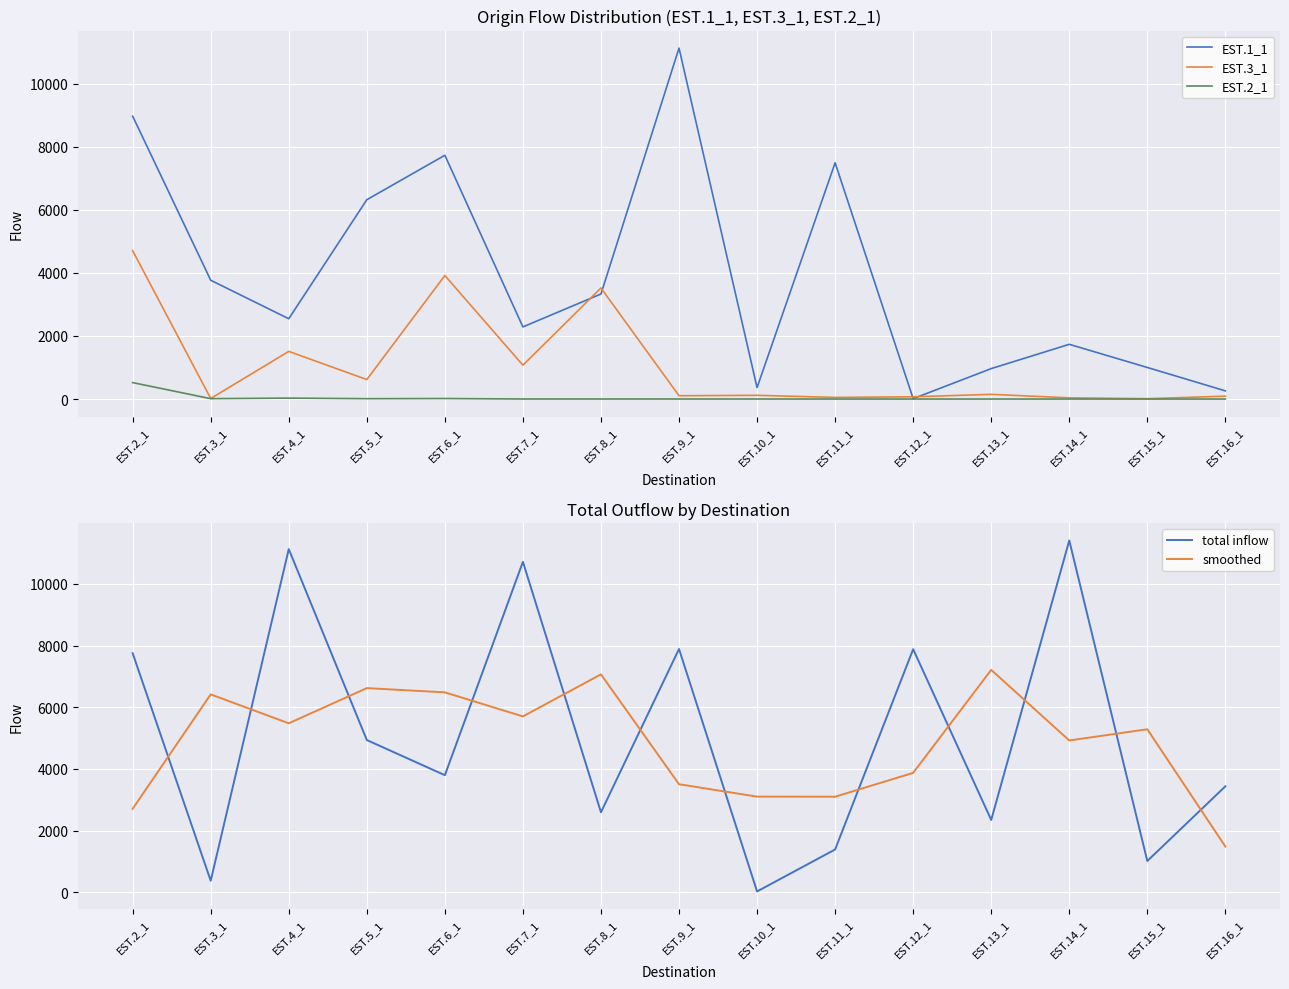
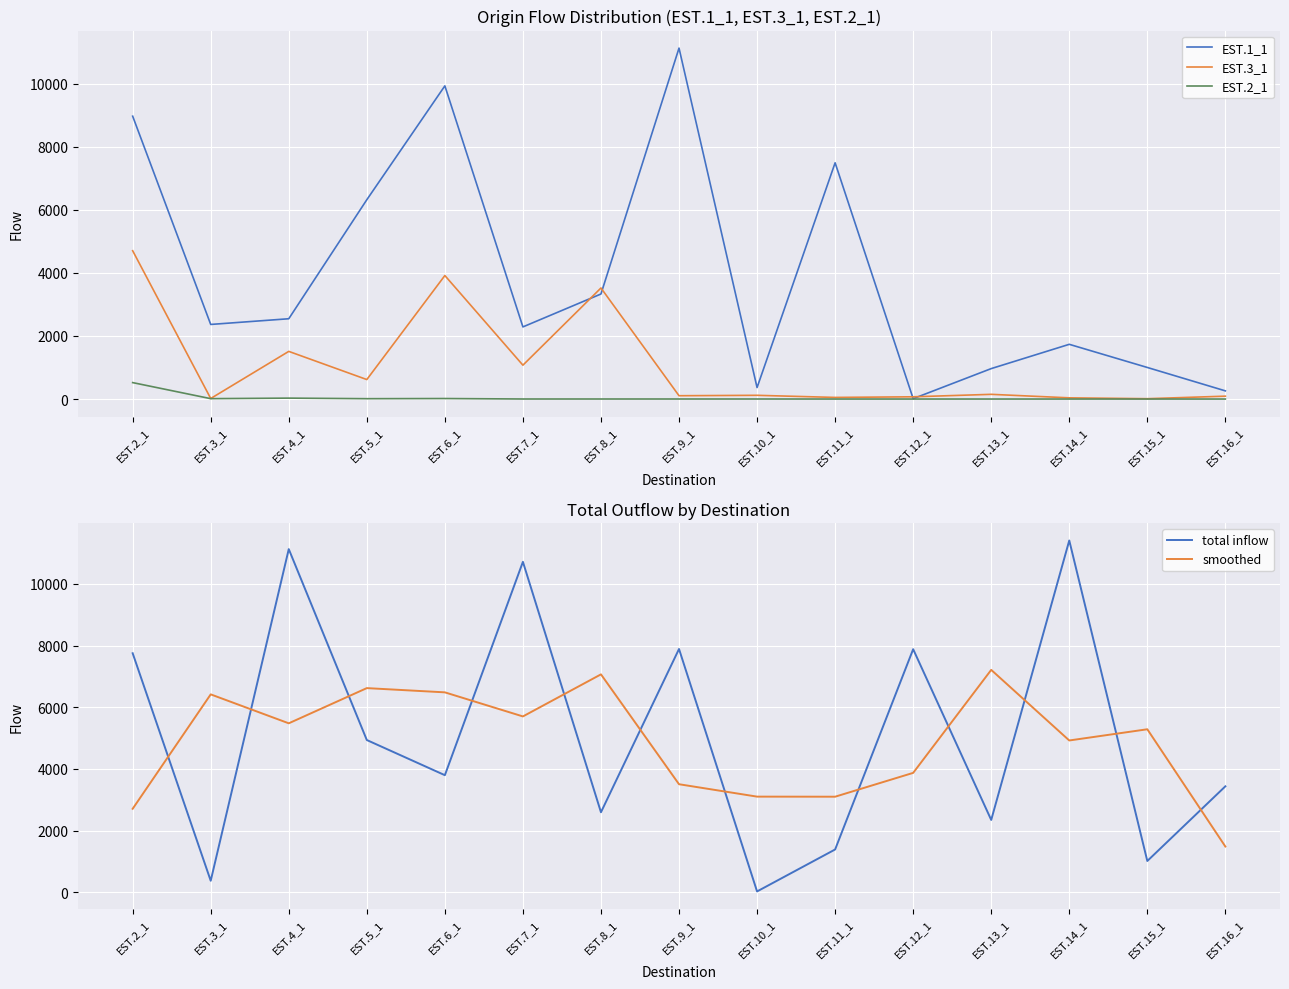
  {
    "Origin Flow Distribution (EST.1_1, EST.3_1, EST.2_1)": {
      "EST.1_1": {
        "EST.2_1": 9000,
-       "EST.3_1": 3800,
+       "EST.3_1": 2400,
        "EST.4_1": 2500,
        "EST.5_1": 6300,
-       "EST.6_1": 7700,
+       "EST.6_1": 9900,
        "EST.7_1": 2300,
        "EST.8_1": 3300,
        "EST.9_1": 11100,
        "EST.10_1": 400,
        "EST.11_1": 7500,
        "EST.13_1": 1000,
        "EST.14_1": 1700,
        "EST.15_1": 1000,
        "EST.16_1": 300
      },
      "EST.3_1": {
        "EST.2_1": 4700,
        "EST.4_1": 1500,
        "EST.5_1": 600,
        "EST.6_1": 3900,
        "EST.7_1": 1100,
        "EST.8_1": 3500,
        "EST.9_1": 100,
        "EST.10_1": 100,
        "EST.13_1": 100,
        "EST.16_1": 100
      },
      "EST.2_1": {
        "EST.2_1": 500,
        "EST.4_1": 0,
        "EST.5_1": 0,
        "EST.6_1": 0,
        "EST.7_1": 0,
        "EST.8_1": 0,
        "EST.9_1": 0,
        "EST.10_1": 0,
        "EST.13_1": 0,
        "EST.16_1": 0
      }
    },
    "Total Outflow by Destination": {
      "total inflow": {
        "EST.2_1": 7800,
        "EST.3_1": 400,
        "EST.4_1": 11100,
        "EST.5_1": 4900,
        "EST.6_1": 3800,
        "EST.7_1": 10700,
        "EST.8_1": 2600,
        "EST.9_1": 7900,
        "EST.10_1": 0,
        "EST.11_1": 1400,
        "EST.12_1": 7900,
        "EST.13_1": 2300,
        "EST.14_1": 11400,
        "EST.15_1": 1000,
        "EST.16_1": 3400
      },
      "smoothed": {
        "EST.2_1": 2700,
        "EST.3_1": 6400,
        "EST.4_1": 5500,
        "EST.5_1": 6600,
        "EST.6_1": 6500,
        "EST.7_1": 5700,
        "EST.8_1": 7100,
        "EST.9_1": 3500,
        "EST.10_1": 3100,
        "EST.11_1": 3100,
        "EST.12_1": 3900,
        "EST.13_1": 7200,
        "EST.14_1": 4900,
        "EST.15_1": 5300,
        "EST.16_1": 1500
      }
    }
  }
